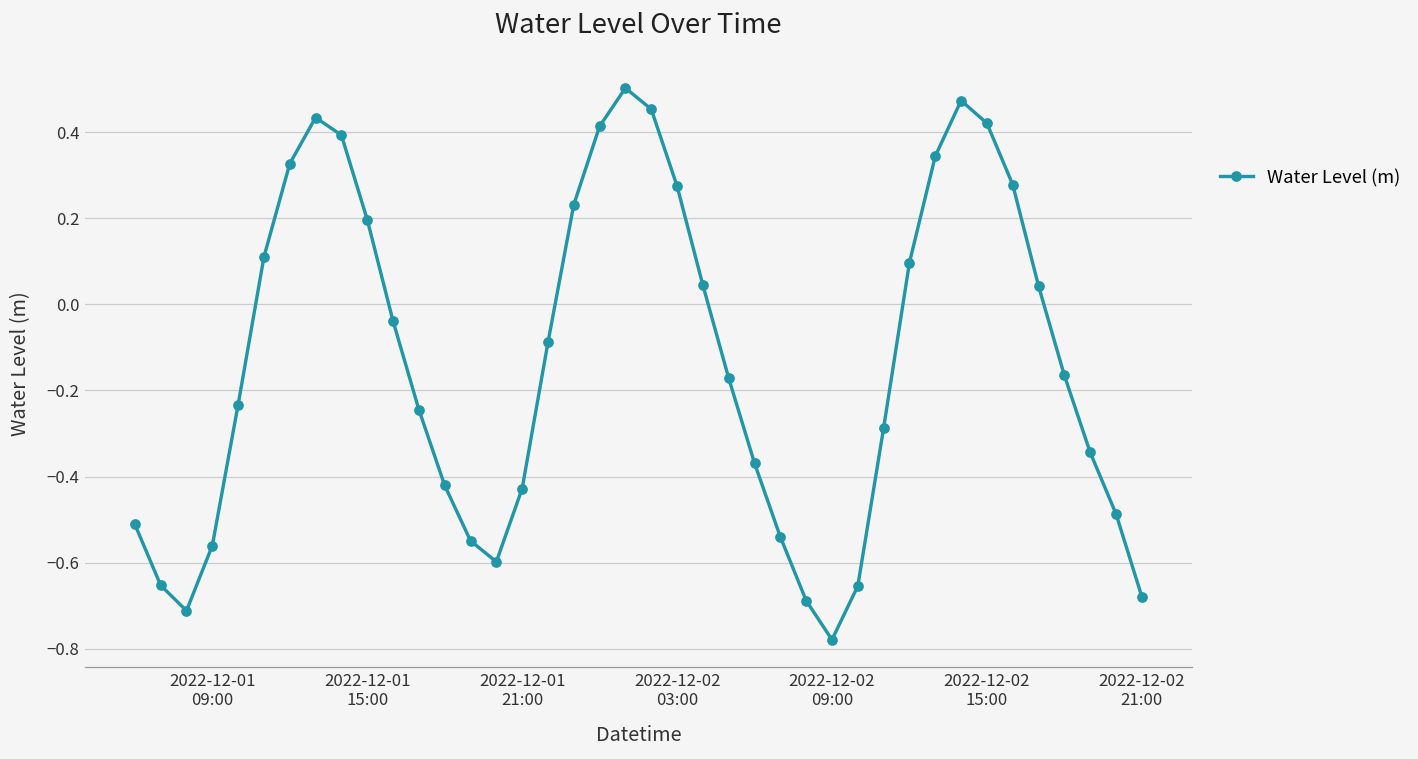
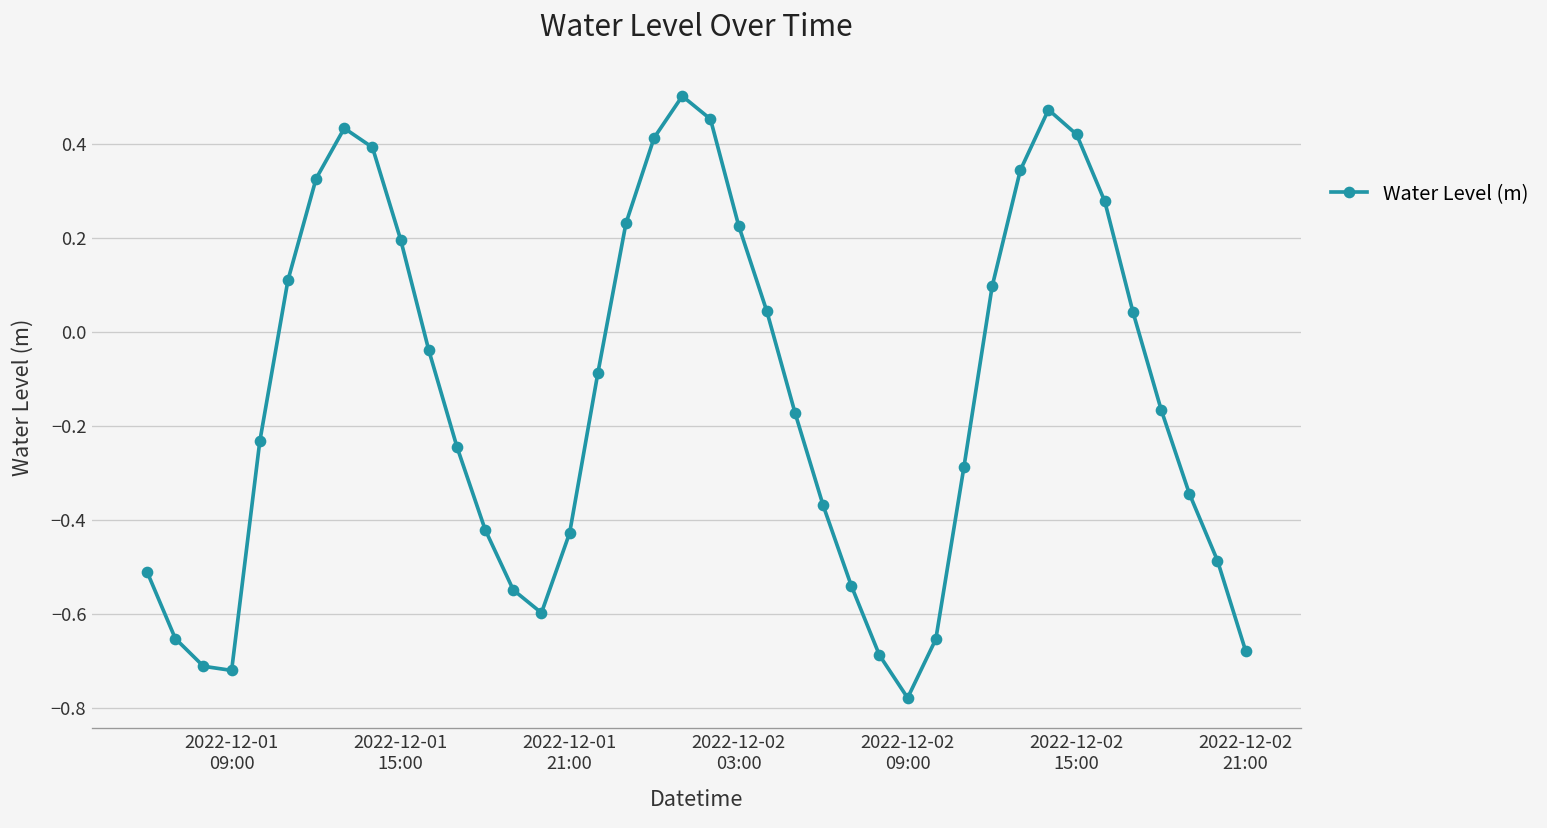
  {
-   "2022-12-01 09:00": -0.56,
+   "2022-12-01 09:00": -0.72,
    "2022-12-01 15:00": 0.20,
    "2022-12-01 21:00": -0.43,
-   "2022-12-02 03:00": 0.27,
+   "2022-12-02 03:00": 0.23,
    "2022-12-02 09:00": -0.78,
    "2022-12-02 15:00": 0.42,
    "2022-12-02 21:00": -0.68
  }
